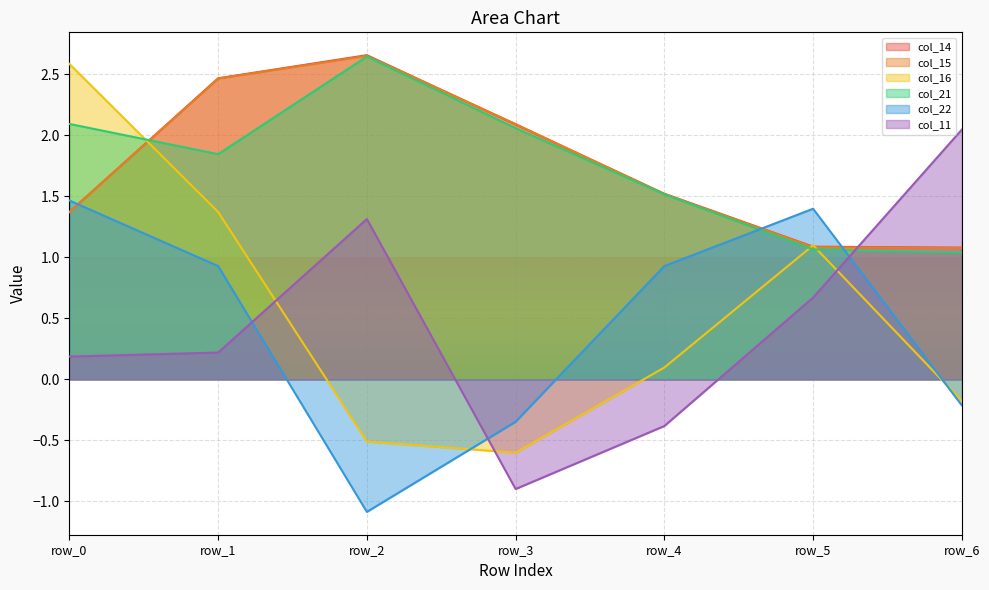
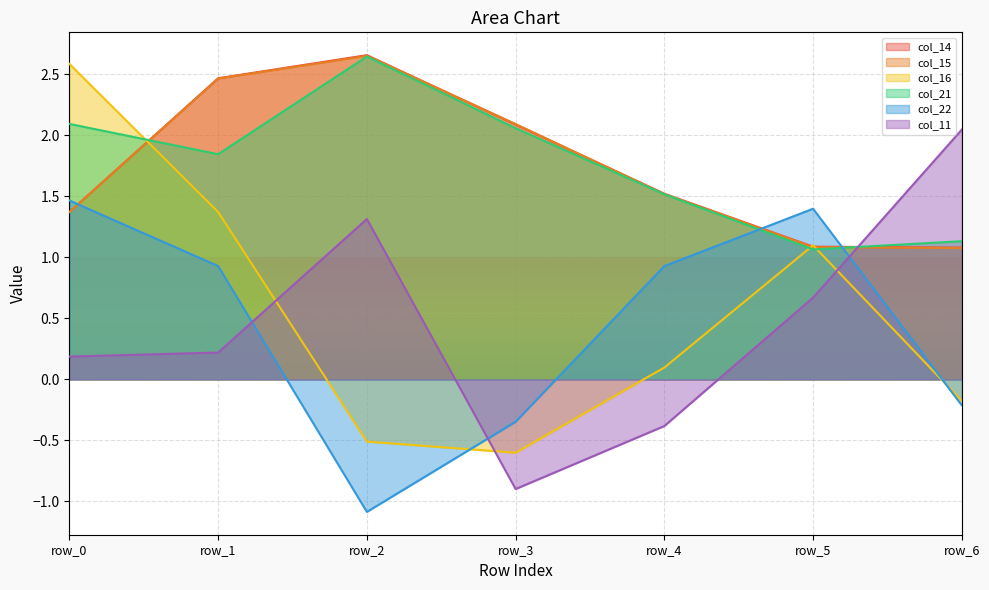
  {
    "col_21": {
      "row_0": 2.09,
      "row_1": 1.85,
      "row_3": 2.06,
-     "row_6": 1.04
+     "row_6": 1.13
    }
  }
